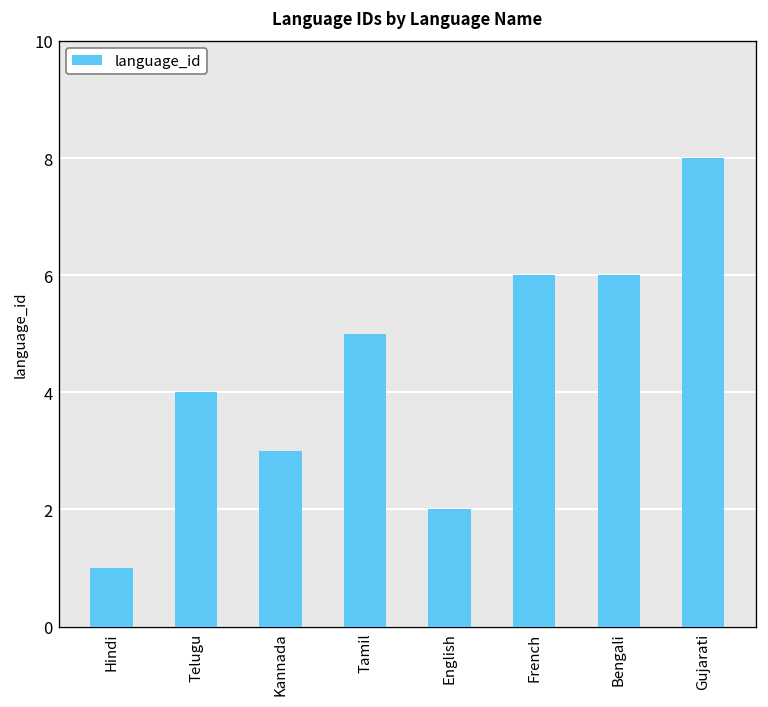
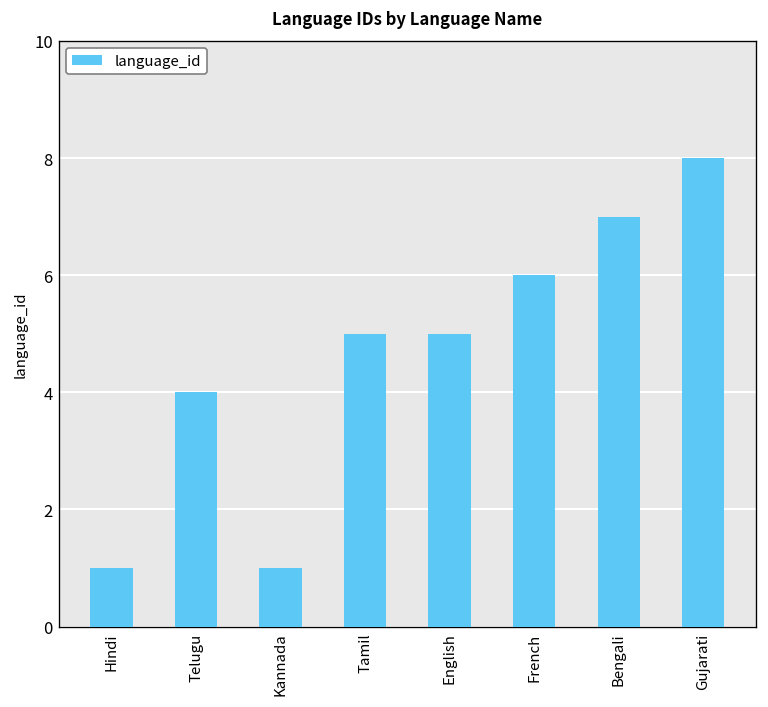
  {
    "Hindi": 1,
    "Telugu": 4,
-   "Kannada": 3,
+   "Kannada": 1,
    "Tamil": 5,
-   "English": 2,
+   "English": 5,
    "French": 6,
-   "Bengali": 6,
+   "Bengali": 7,
    "Gujarati": 8
  }
